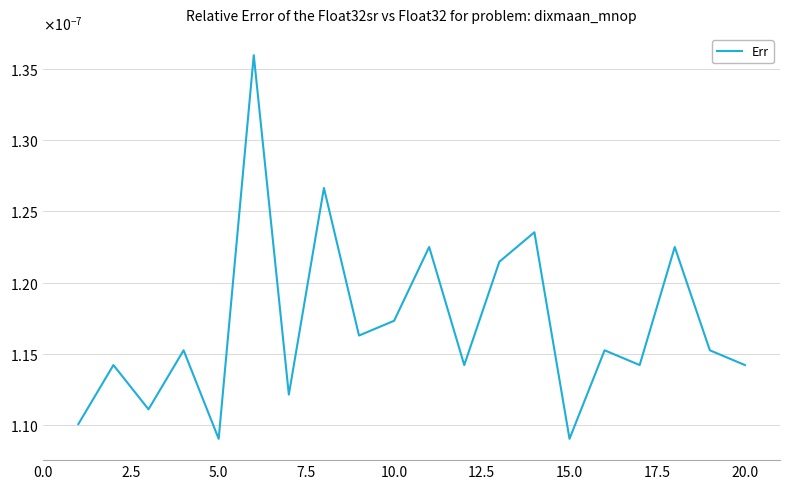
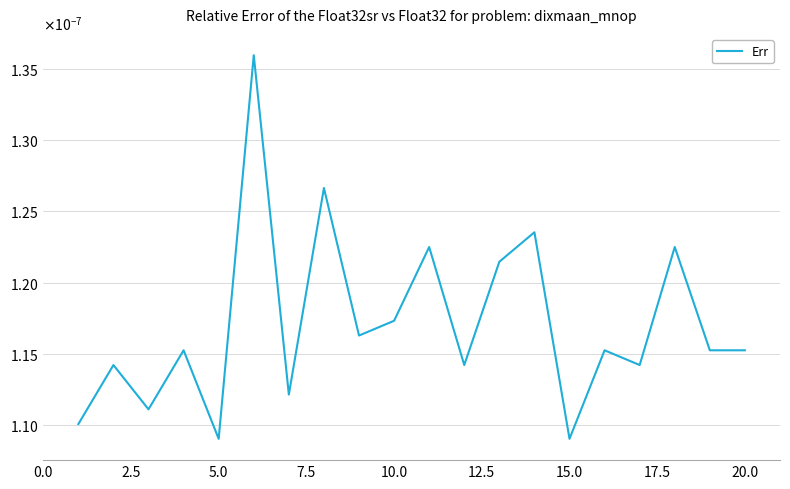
  {
    "5.0": 0.0000001090,
    "10.0": 0.0000001173,
    "15.0": 0.0000001090,
-   "20.0": 0.0000001142
+   "20.0": 0.0000001152
  }
